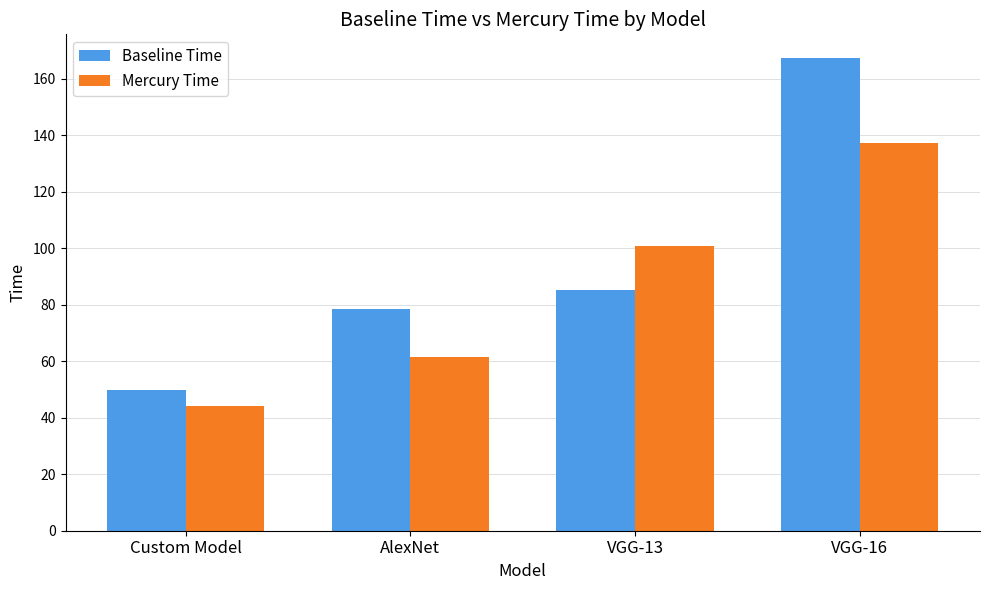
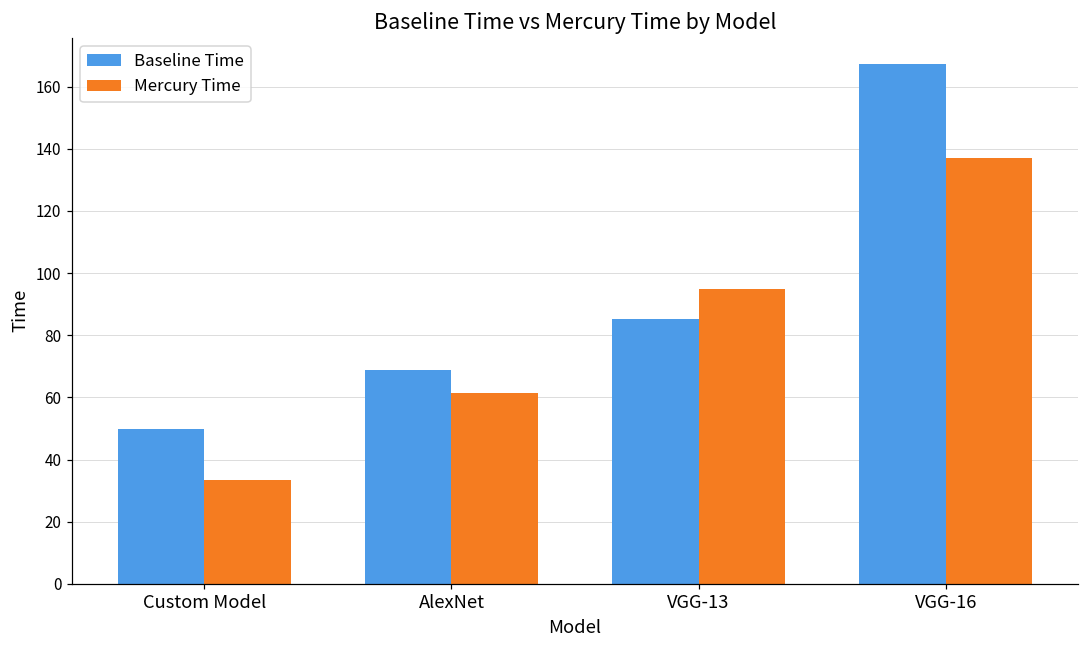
  {
    "Baseline Time": {
      "Custom Model": 50,
-     "AlexNet": 78,
+     "AlexNet": 69,
      "VGG-13": 85,
      "VGG-16": 167
    },
    "Mercury Time": {
-     "Custom Model": 44,
+     "Custom Model": 33,
      "AlexNet": 61,
-     "VGG-13": 101,
+     "VGG-13": 95,
      "VGG-16": 137
    }
  }
